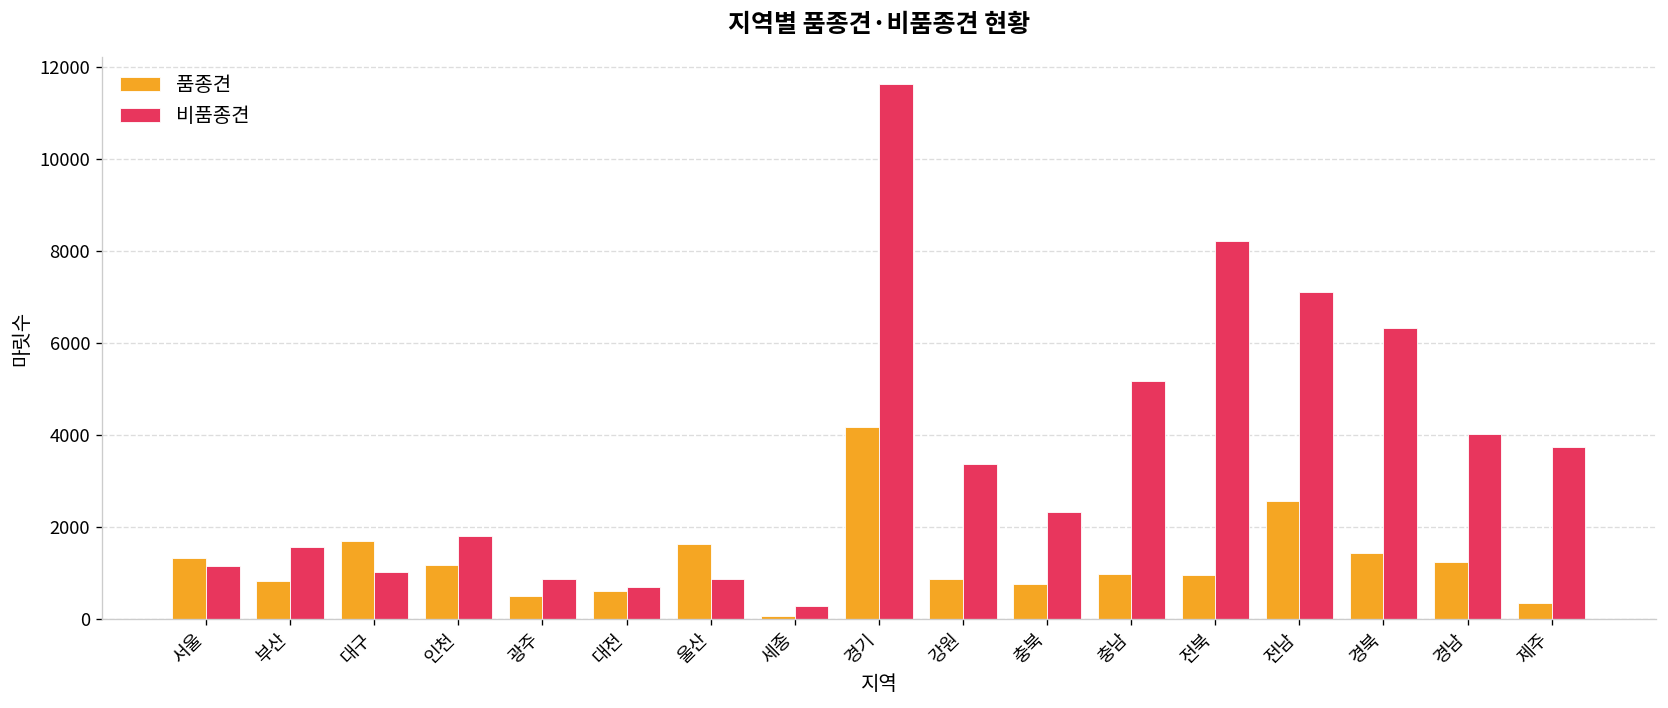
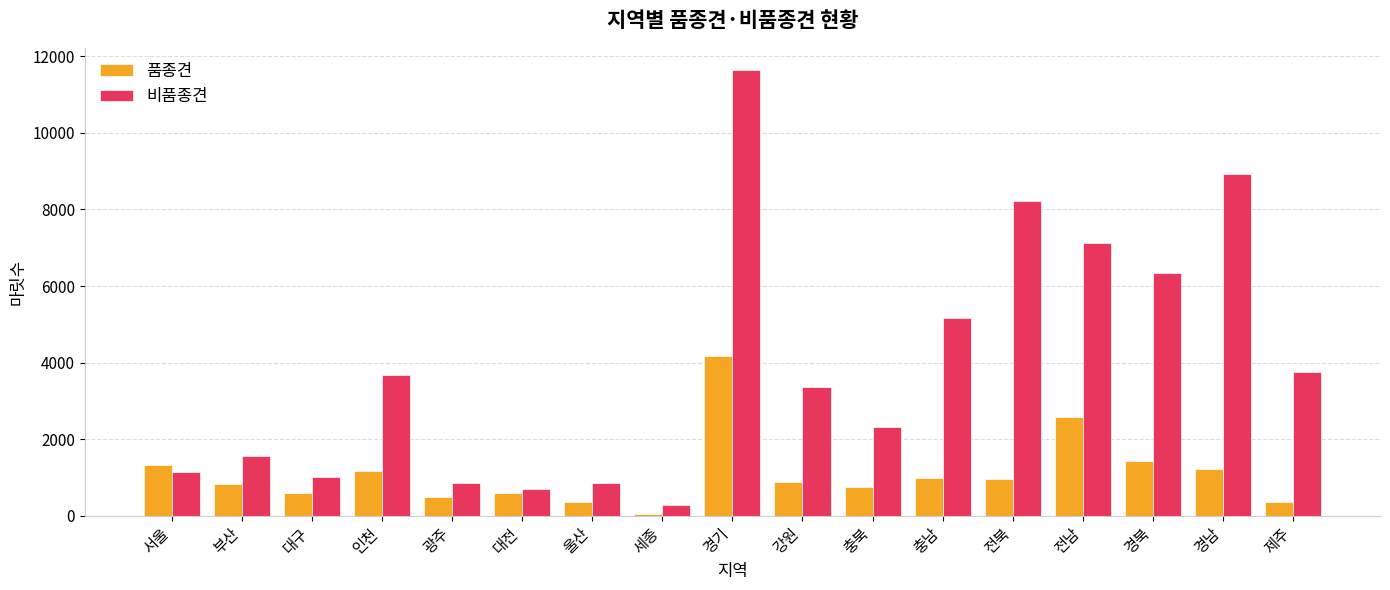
  {
    "품종견": {
      "서울": 1300,
      "부산": 800,
-     "대구": 1700,
+     "대구": 600,
      "인천": 1200,
      "광주": 500,
      "대전": 600,
-     "울산": 1600,
+     "울산": 400,
      "경기": 4200,
      "강원": 900,
      "충북": 800,
      "충남": 1000,
      "전북": 1000,
      "전남": 2600,
      "경북": 1400,
      "경남": 1200,
      "제주": 400
    },
    "비품종견": {
      "서울": 1100,
      "부산": 1600,
      "대구": 1000,
-     "인천": 1800,
+     "인천": 3700,
      "광주": 900,
      "대전": 700,
      "울산": 900,
      "세종": 300,
      "경기": 11600,
      "강원": 3400,
      "충북": 2300,
      "충남": 5200,
      "전북": 8200,
      "전남": 7100,
      "경북": 6300,
-     "경남": 4000,
+     "경남": 8900,
      "제주": 3700
    }
  }
